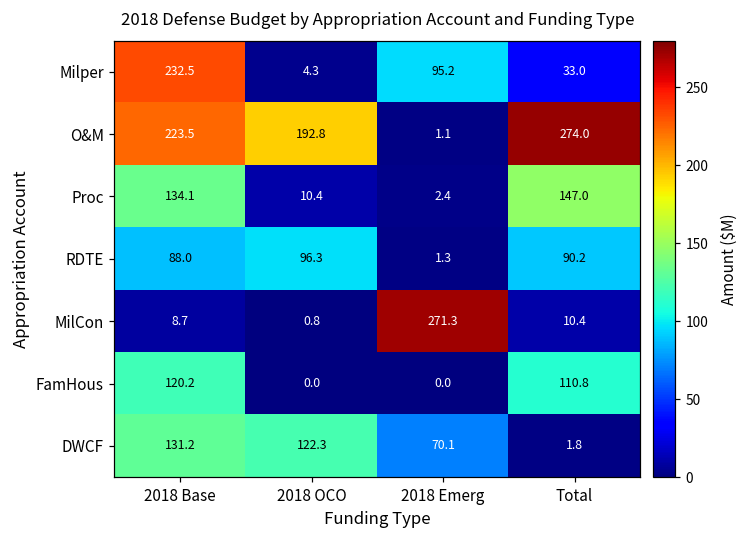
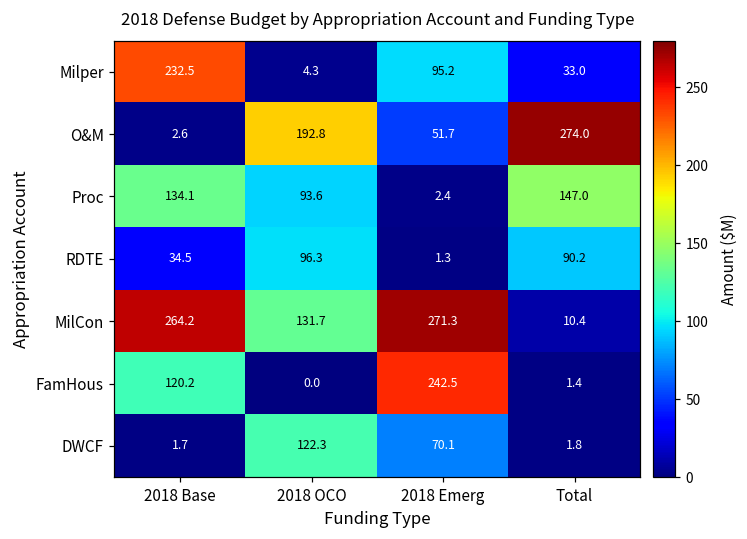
  {
    "Milper": {
      "2018 Base": 232.5,
      "2018 OCO": 4.3,
      "2018 Emerg": 95.2,
      "Total": 33.0
    },
    "O&M": {
-     "2018 Base": 223.5,
+     "2018 Base": 2.6,
      "2018 OCO": 192.8,
-     "2018 Emerg": 1.1,
+     "2018 Emerg": 51.7,
      "Total": 274.0
    },
    "Proc": {
      "2018 Base": 134.1,
-     "2018 OCO": 10.4,
+     "2018 OCO": 93.6,
      "2018 Emerg": 2.4,
      "Total": 147.0
    },
    "RDTE": {
-     "2018 Base": 88.0,
+     "2018 Base": 34.5,
      "2018 OCO": 96.3,
      "2018 Emerg": 1.3,
      "Total": 90.2
    },
    "MilCon": {
-     "2018 Base": 8.7,
-     "2018 OCO": 0.8,
+     "2018 Base": 264.2,
+     "2018 OCO": 131.7,
      "2018 Emerg": 271.3,
      "Total": 10.4
    },
    "FamHous": {
      "2018 Base": 120.2,
      "2018 OCO": 0.0,
-     "2018 Emerg": 0.0,
-     "Total": 110.8
+     "2018 Emerg": 242.5,
+     "Total": 1.4
    },
    "DWCF": {
-     "2018 Base": 131.2,
+     "2018 Base": 1.7,
      "2018 OCO": 122.3,
      "2018 Emerg": 70.1,
      "Total": 1.8
    }
  }
